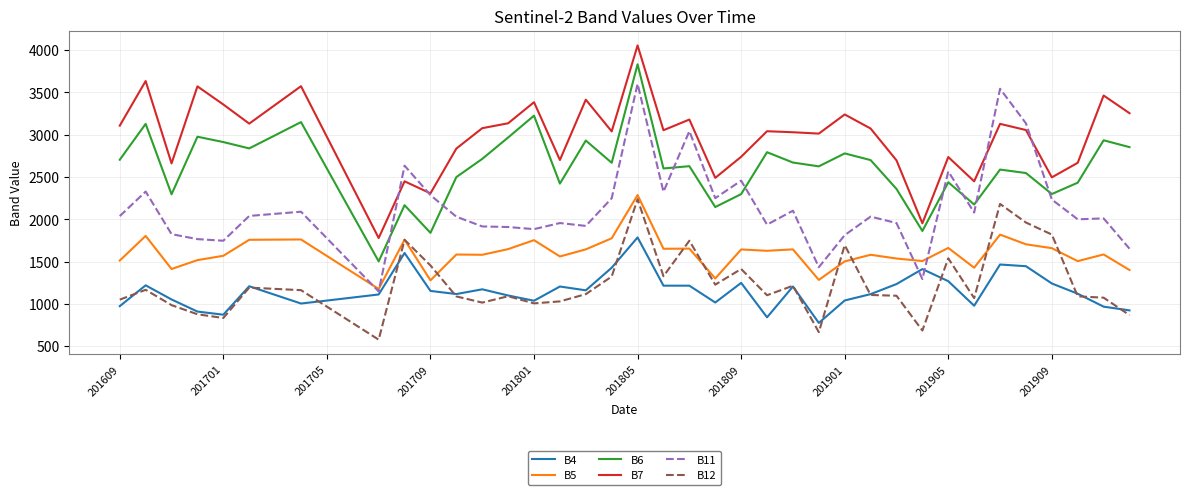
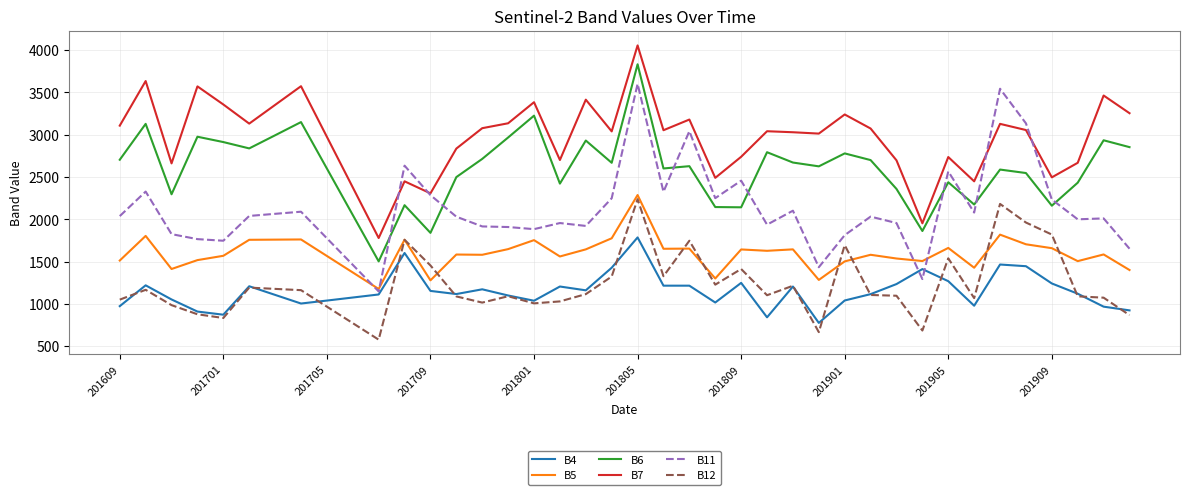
  {
    "B4": {
      "201609": 1000,
      "201701": 900,
      "201705": 1000,
      "201709": 1200,
      "201801": 1000,
      "201805": 1800,
      "201809": 1300,
      "201901": 1000,
      "201905": 1300,
      "201909": 1200
    },
    "B5": {
      "201609": 1500,
      "201701": 1600,
      "201705": 1600,
      "201709": 1300,
      "201801": 1800,
      "201805": 2300,
      "201809": 1600,
      "201901": 1500,
      "201905": 1700,
      "201909": 1700
    },
    "B6": {
      "201609": 2700,
      "201701": 2900,
      "201705": 2600,
      "201709": 1800,
      "201801": 3200,
      "201805": 3800,
-     "201809": 2300,
+     "201809": 2100,
      "201901": 2800,
      "201905": 2400,
-     "201909": 2300
+     "201909": 2200
    },
    "B7": {
      "201609": 3100,
      "201701": 3400,
      "201705": 3000,
      "201801": 3400,
      "201805": 4100,
      "201809": 2700,
      "201901": 3200,
      "201905": 2700,
      "201909": 2500
    },
    "B11": {
      "201609": 2000,
      "201701": 1700,
      "201705": 1800,
      "201801": 1900,
      "201805": 3600,
      "201809": 2500,
      "201901": 1800,
      "201905": 2600,
      "201909": 2200
    },
    "B12": {
      "201609": 1100,
      "201701": 800,
      "201705": 1000,
      "201709": 1500,
      "201801": 1000,
      "201805": 2200,
      "201809": 1400,
      "201901": 1700,
      "201905": 1500,
      "201909": 1800
    }
  }
